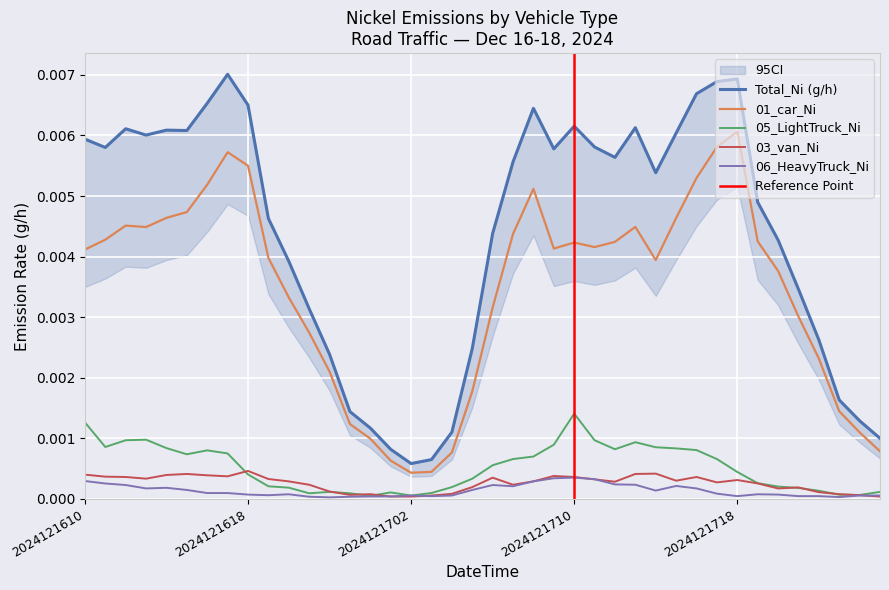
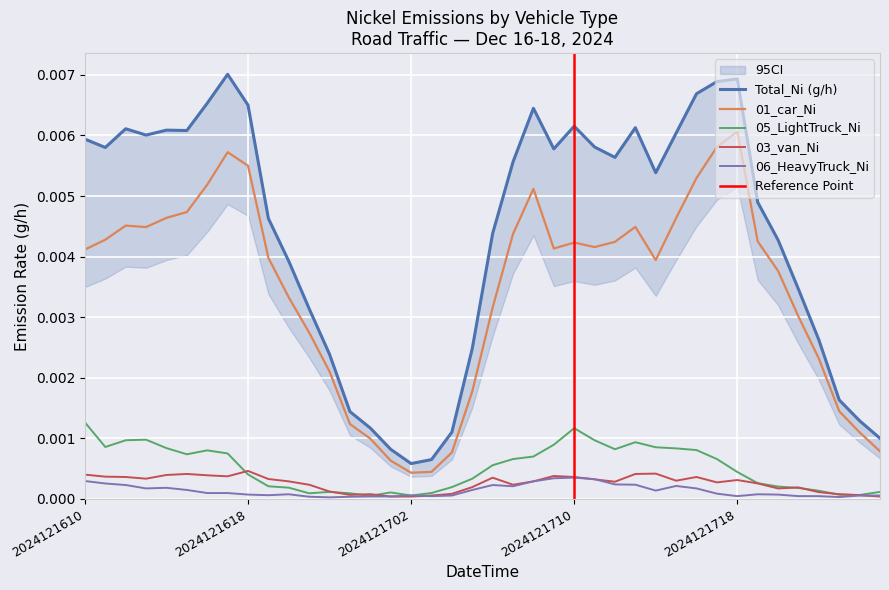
  {
    "05_LightTruck_Ni": {
      "2024121610": 0.0013,
      "2024121618": 0.0004,
-     "2024121710": 0.0014,
+     "2024121710": 0.0012,
      "2024121718": 0.0004
    }
  }
